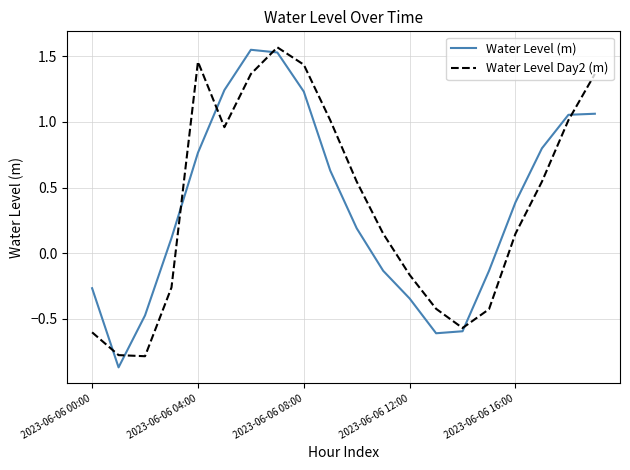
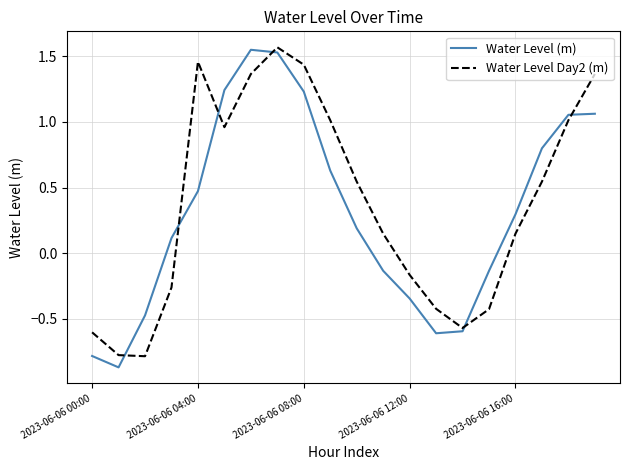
  {
    "Water Level (m)": {
-     "2023-06-06 00:00": -0.27,
-     "2023-06-06 04:00": 0.76,
+     "2023-06-06 00:00": -0.78,
+     "2023-06-06 04:00": 0.47,
      "2023-06-06 08:00": 1.23,
      "2023-06-06 12:00": -0.35,
-     "2023-06-06 16:00": 0.39
+     "2023-06-06 16:00": 0.30
    },
    "Water Level Day2 (m)": {
      "2023-06-06 00:00": -0.60,
      "2023-06-06 04:00": 1.46,
      "2023-06-06 08:00": 1.44,
      "2023-06-06 12:00": -0.17,
      "2023-06-06 16:00": 0.15
    }
  }
